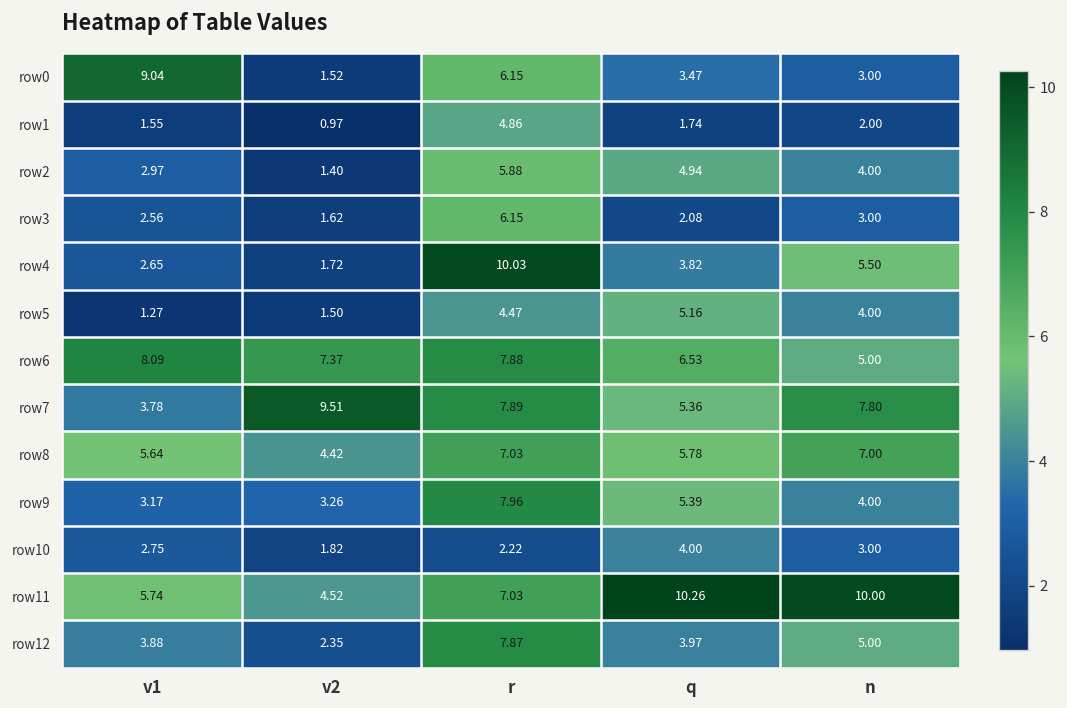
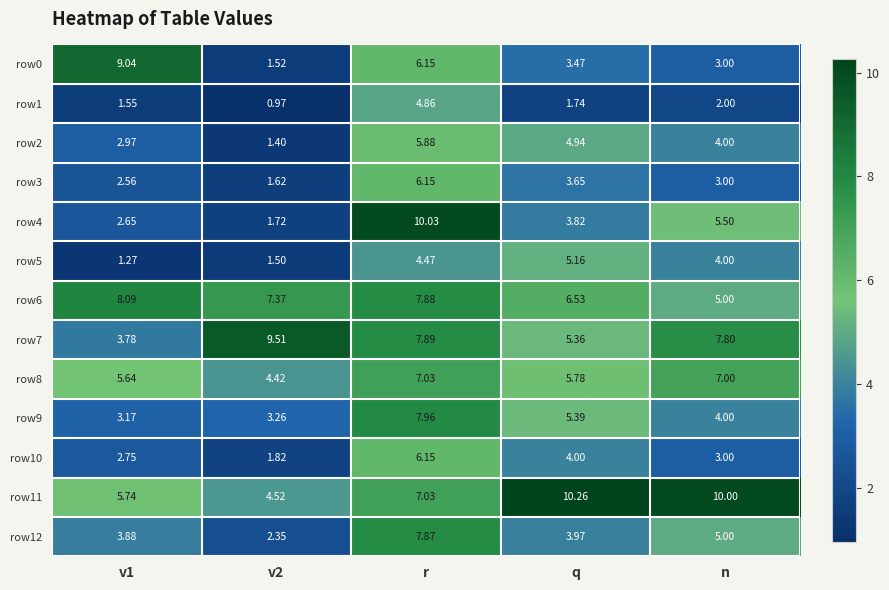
  {
    "row0": {
      "v1": 9.04,
      "v2": 1.52,
      "r": 6.15,
      "q": 3.47,
      "n": 3.00
    },
    "row1": {
      "v1": 1.55,
      "v2": 0.97,
      "r": 4.86,
      "q": 1.74,
      "n": 2.00
    },
    "row2": {
      "v1": 2.97,
      "v2": 1.40,
      "r": 5.88,
      "q": 4.94,
      "n": 4.00
    },
    "row3": {
      "v1": 2.56,
      "v2": 1.62,
      "r": 6.15,
-     "q": 2.08,
+     "q": 3.65,
      "n": 3.00
    },
    "row4": {
      "v1": 2.65,
      "v2": 1.72,
      "r": 10.03,
      "q": 3.82,
      "n": 5.50
    },
    "row5": {
      "v1": 1.27,
      "v2": 1.50,
      "r": 4.47,
      "q": 5.16,
      "n": 4.00
    },
    "row6": {
      "v1": 8.09,
      "v2": 7.37,
      "r": 7.88,
      "q": 6.53,
      "n": 5.00
    },
    "row7": {
      "v1": 3.78,
      "v2": 9.51,
      "r": 7.89,
      "q": 5.36,
      "n": 7.80
    },
    "row8": {
      "v1": 5.64,
      "v2": 4.42,
      "r": 7.03,
      "q": 5.78,
      "n": 7.00
    },
    "row9": {
      "v1": 3.17,
      "v2": 3.26,
      "r": 7.96,
      "q": 5.39,
      "n": 4.00
    },
    "row10": {
      "v1": 2.75,
      "v2": 1.82,
-     "r": 2.22,
+     "r": 6.15,
      "q": 4.00,
      "n": 3.00
    },
    "row11": {
      "v1": 5.74,
      "v2": 4.52,
      "r": 7.03,
      "q": 10.26,
      "n": 10.00
    },
    "row12": {
      "v1": 3.88,
      "v2": 2.35,
      "r": 7.87,
      "q": 3.97,
      "n": 5.00
    }
  }
